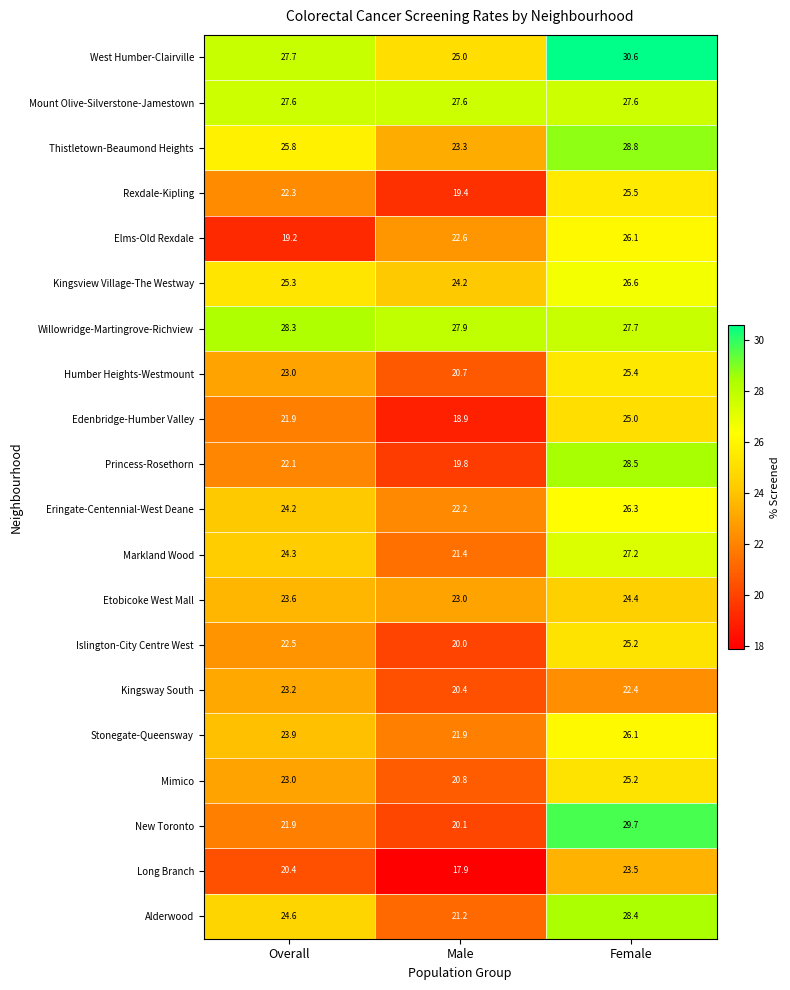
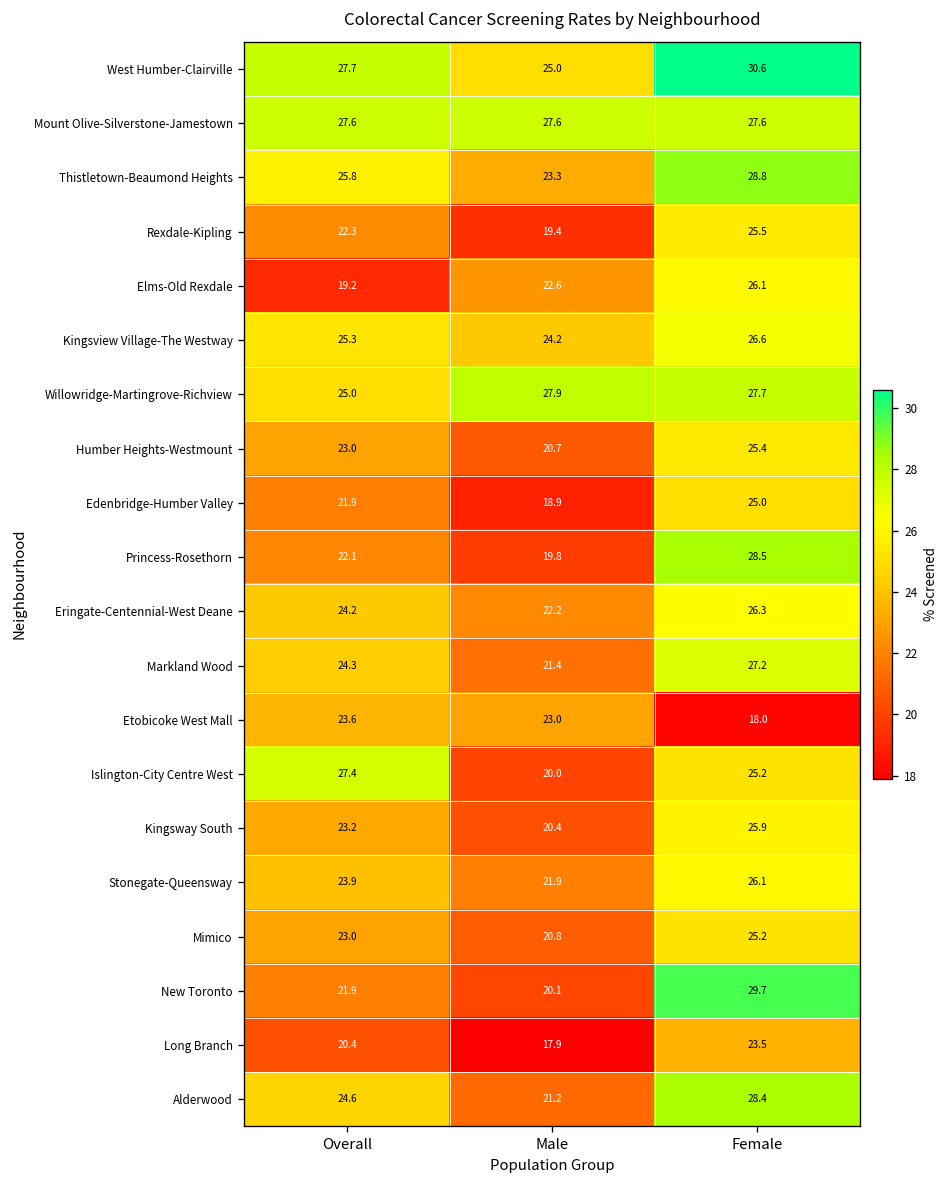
  {
    "West Humber-Clairville": {
      "Overall": 27.7,
      "Male": 25.0,
      "Female": 30.6
    },
    "Mount Olive-Silverstone-Jamestown": {
      "Overall": 27.6,
      "Male": 27.6,
      "Female": 27.6
    },
    "Thistletown-Beaumond Heights": {
      "Overall": 25.8,
      "Male": 23.3,
      "Female": 28.8
    },
    "Rexdale-Kipling": {
      "Overall": 22.3,
      "Male": 19.4,
      "Female": 25.5
    },
    "Elms-Old Rexdale": {
      "Overall": 19.2,
      "Male": 22.6,
      "Female": 26.1
    },
    "Kingsview Village-The Westway": {
      "Overall": 25.3,
      "Male": 24.2,
      "Female": 26.6
    },
    "Willowridge-Martingrove-Richview": {
-     "Overall": 28.3,
+     "Overall": 25.0,
      "Male": 27.9,
      "Female": 27.7
    },
    "Humber Heights-Westmount": {
      "Overall": 23.0,
      "Male": 20.7,
      "Female": 25.4
    },
    "Edenbridge-Humber Valley": {
      "Overall": 21.9,
      "Male": 18.9,
      "Female": 25.0
    },
    "Princess-Rosethorn": {
      "Overall": 22.1,
      "Male": 19.8,
      "Female": 28.5
    },
    "Eringate-Centennial-West Deane": {
      "Overall": 24.2,
      "Male": 22.2,
      "Female": 26.3
    },
    "Markland Wood": {
      "Overall": 24.3,
      "Male": 21.4,
      "Female": 27.2
    },
    "Etobicoke West Mall": {
      "Overall": 23.6,
      "Male": 23.0,
-     "Female": 24.4
+     "Female": 18.0
    },
    "Islington-City Centre West": {
-     "Overall": 22.5,
+     "Overall": 27.4,
      "Male": 20.0,
      "Female": 25.2
    },
    "Kingsway South": {
      "Overall": 23.2,
      "Male": 20.4,
-     "Female": 22.4
+     "Female": 25.9
    },
    "Stonegate-Queensway": {
      "Overall": 23.9,
      "Male": 21.9,
      "Female": 26.1
    },
    "Mimico": {
      "Overall": 23.0,
      "Male": 20.8,
      "Female": 25.2
    },
    "New Toronto": {
      "Overall": 21.9,
      "Male": 20.1,
      "Female": 29.7
    },
    "Long Branch": {
      "Overall": 20.4,
      "Male": 17.9,
      "Female": 23.5
    },
    "Alderwood": {
      "Overall": 24.6,
      "Male": 21.2,
      "Female": 28.4
    }
  }
